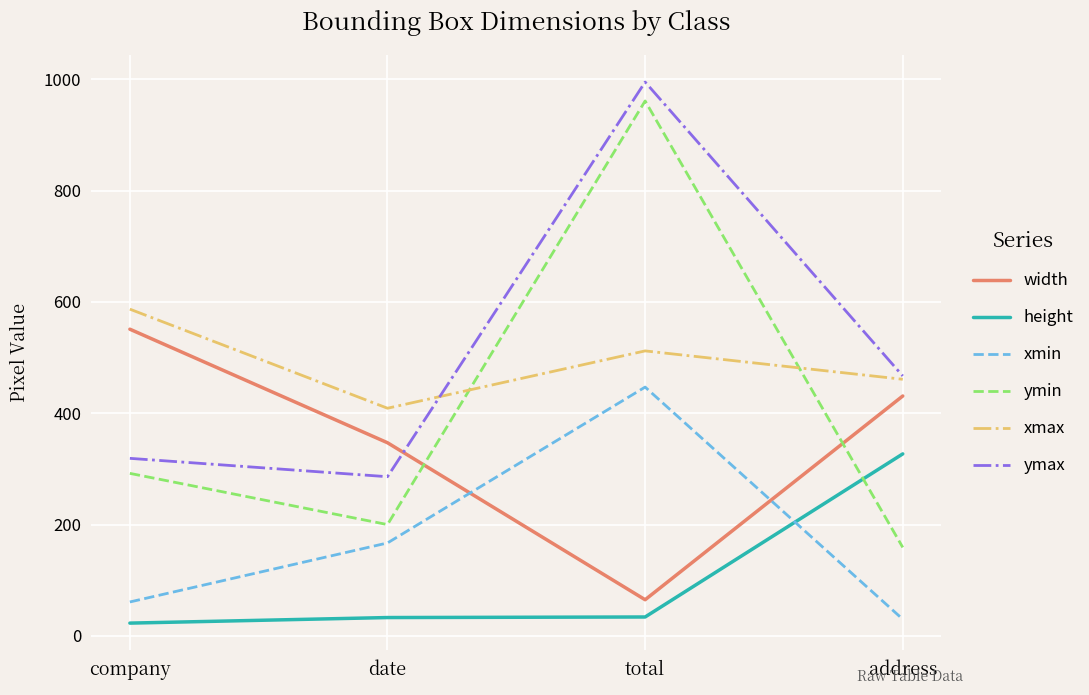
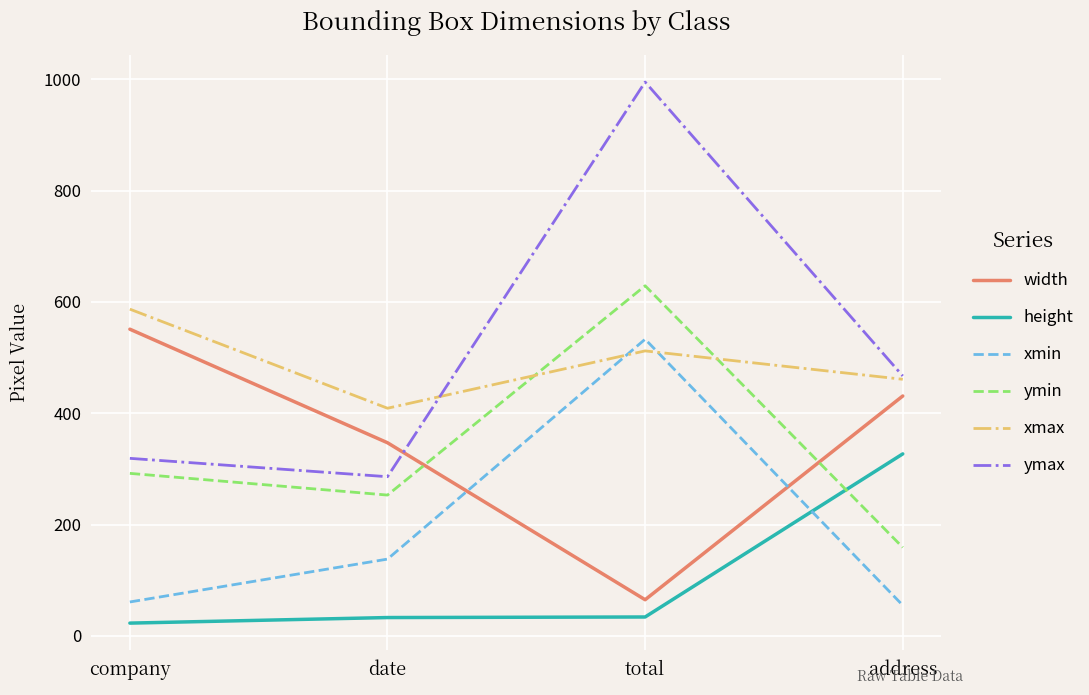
  {
    "width": {
      "company": 550,
      "date": 350,
      "total": 70,
      "address": 430
    },
    "height": {
      "company": 20,
      "date": 30,
      "total": 30,
      "address": 330
    },
    "xmin": {
      "company": 60,
-     "date": 170,
-     "total": 450,
-     "address": 30
+     "date": 140,
+     "total": 530,
+     "address": 60
    },
    "ymin": {
      "company": 290,
-     "date": 200,
-     "total": 960,
+     "date": 250,
+     "total": 630,
      "address": 160
    },
    "xmax": {
      "company": 590,
      "date": 410,
      "total": 510,
      "address": 460
    },
    "ymax": {
      "company": 320,
      "date": 290,
      "total": 1000,
      "address": 470
    }
  }
